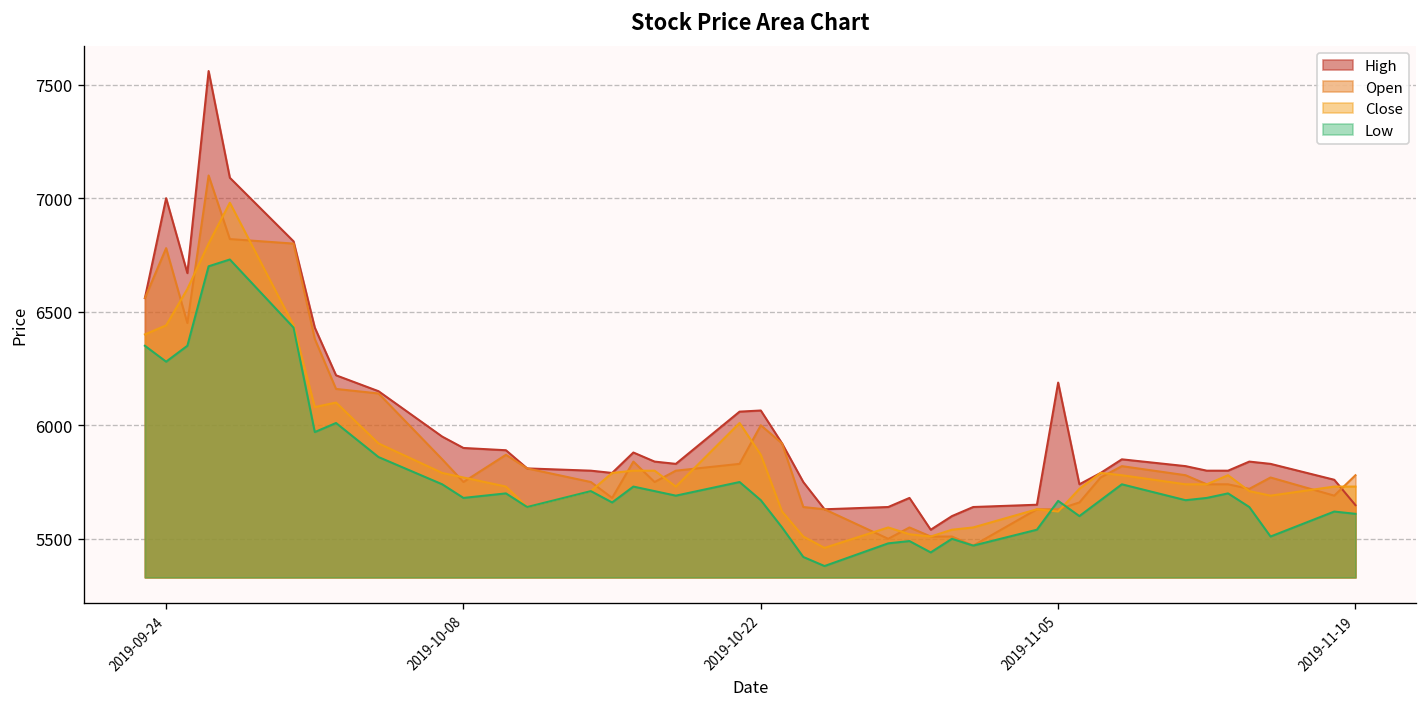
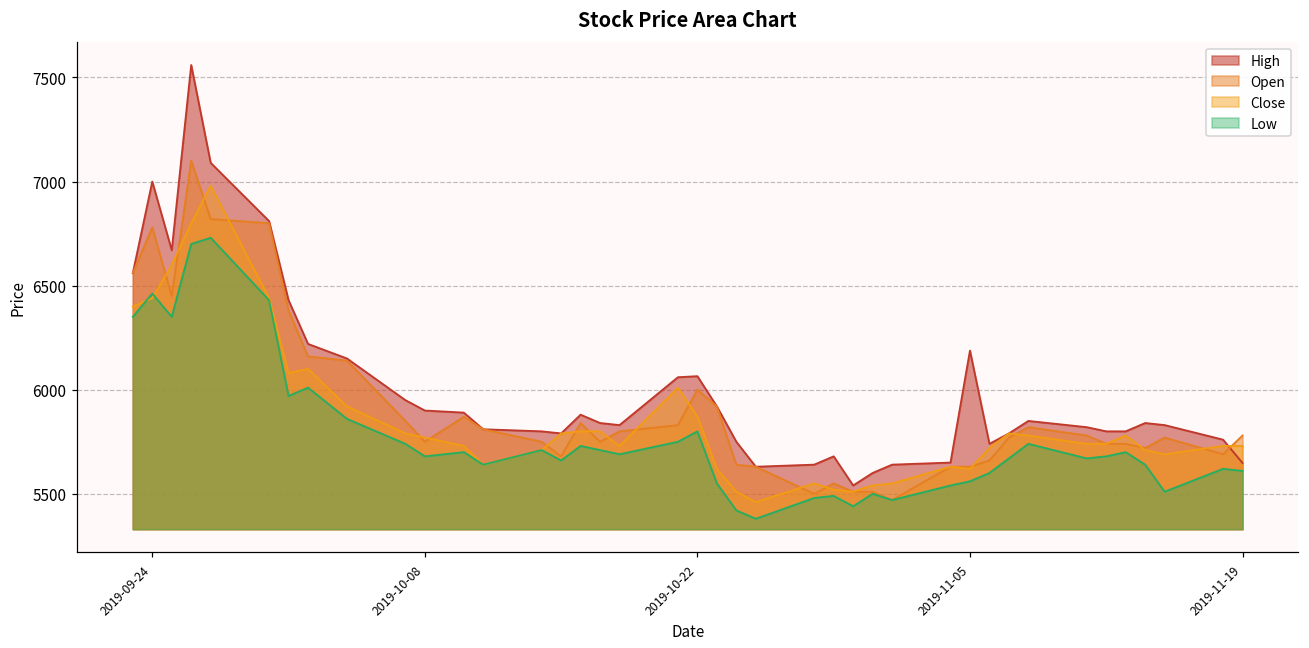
  {
    "High": {
      "2019-09-24": 7000,
      "2019-10-08": 5900,
      "2019-10-22": 6070,
      "2019-11-05": 6190,
      "2019-11-19": 5650
    },
    "Low": {
-     "2019-09-24": 6280,
+     "2019-09-24": 6460,
      "2019-10-08": 5680,
-     "2019-10-22": 5670,
-     "2019-11-05": 5670,
+     "2019-10-22": 5800,
+     "2019-11-05": 5560,
      "2019-11-19": 5610
    }
  }
